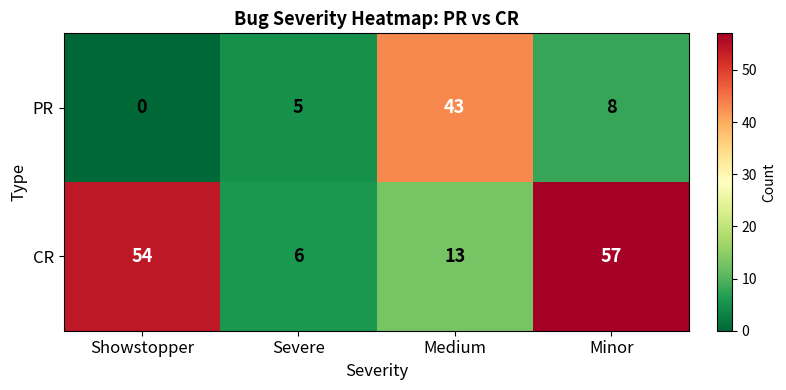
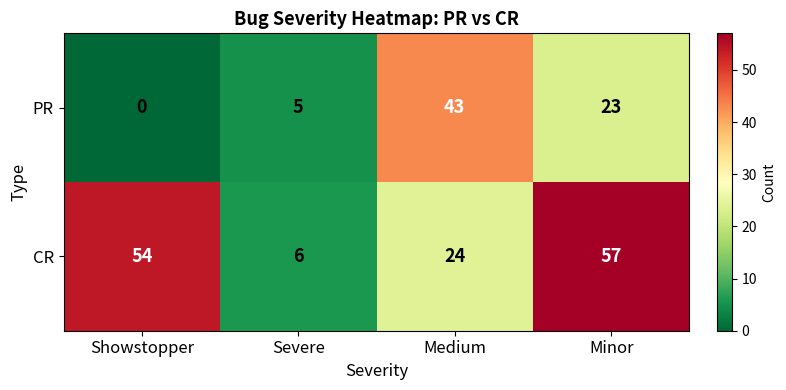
  {
    "PR": {
      "Showstopper": 0,
      "Severe": 5,
      "Medium": 43,
-     "Minor": 8
+     "Minor": 23
    },
    "CR": {
      "Showstopper": 54,
      "Severe": 6,
-     "Medium": 13,
+     "Medium": 24,
      "Minor": 57
    }
  }
